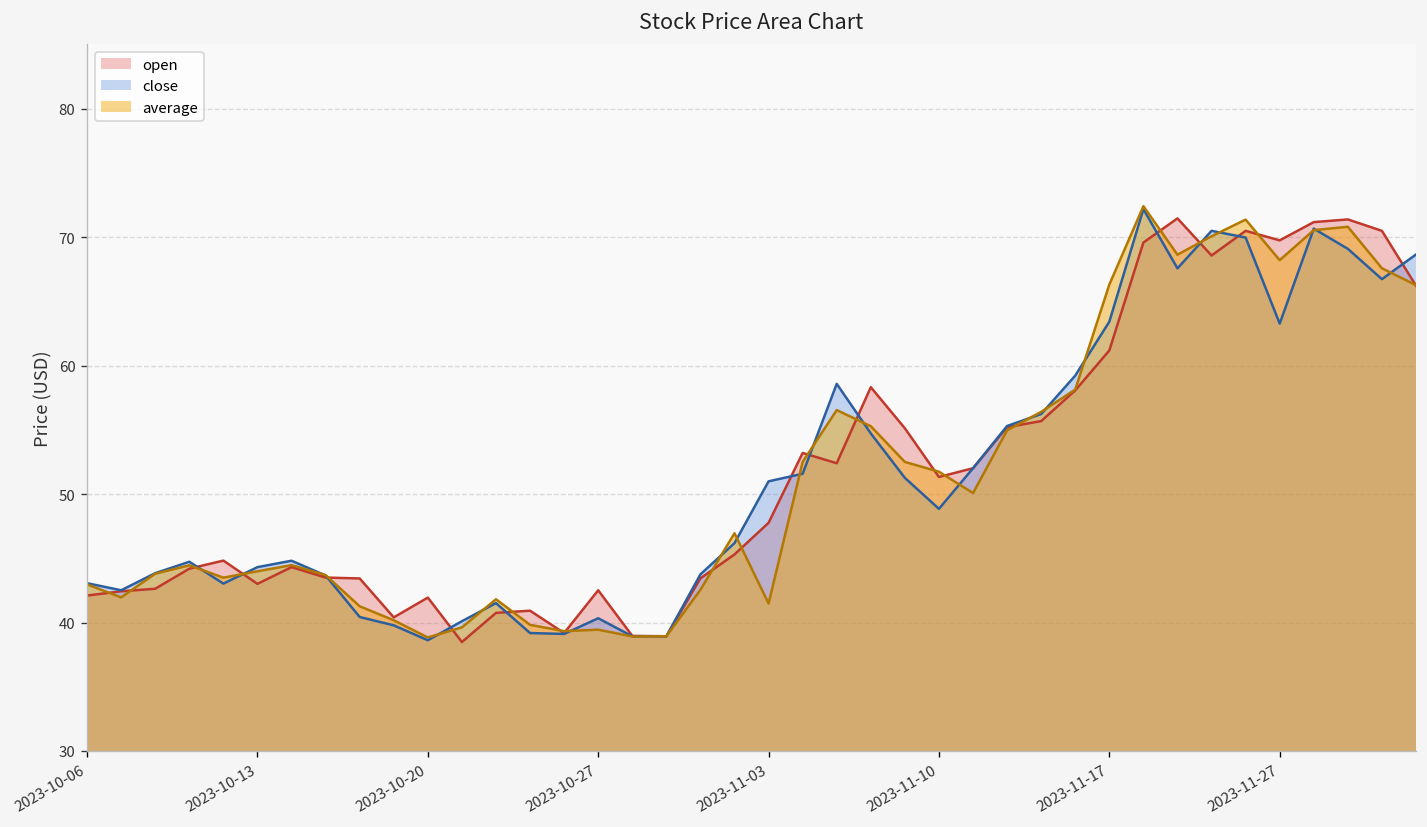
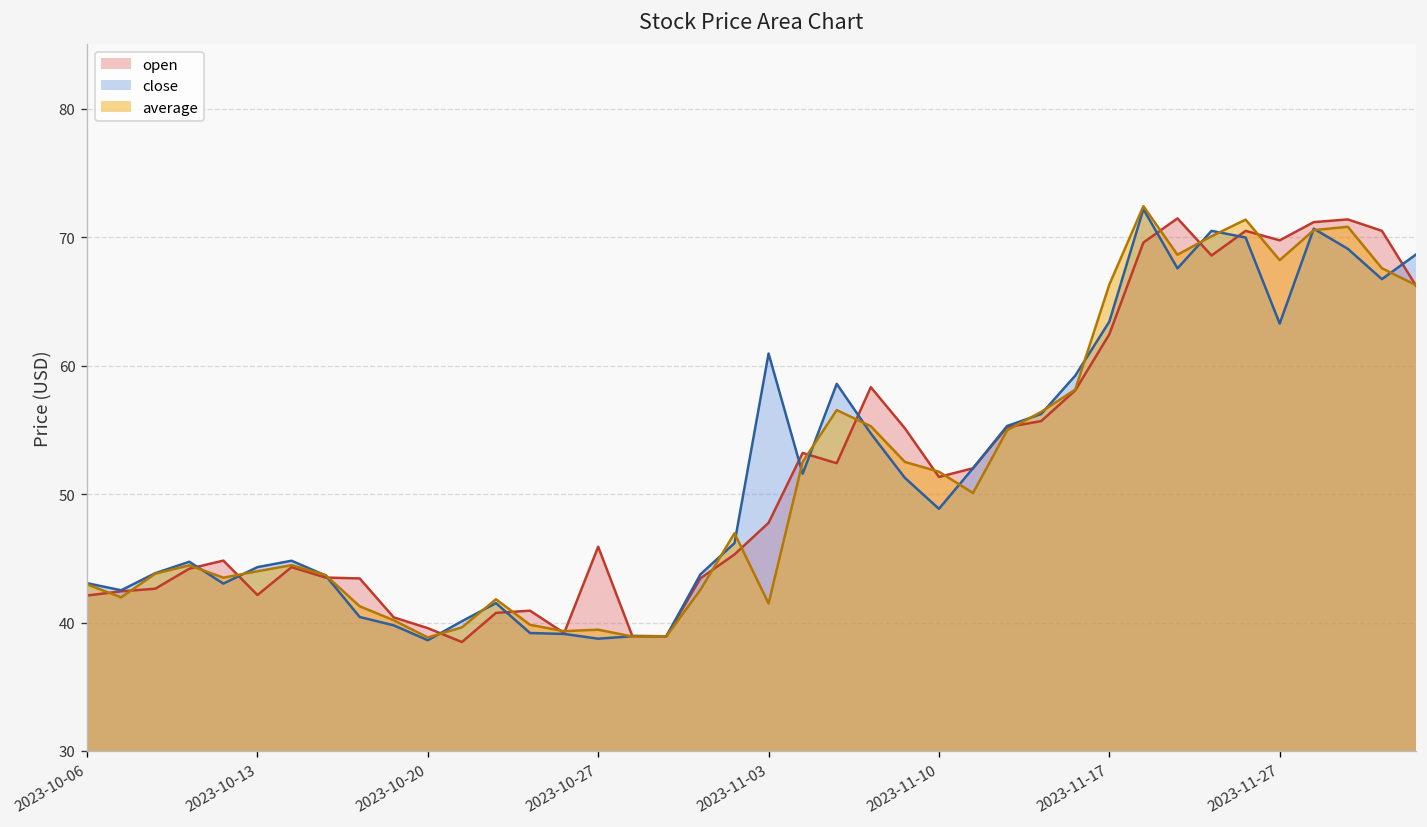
  {
    "open": {
      "2023-10-06": 42.1,
-     "2023-10-13": 43.0,
-     "2023-10-20": 41.9,
-     "2023-10-27": 42.5,
+     "2023-10-13": 42.1,
+     "2023-10-20": 39.6,
+     "2023-10-27": 45.9,
      "2023-11-03": 47.8,
      "2023-11-10": 51.3,
-     "2023-11-17": 61.2,
+     "2023-11-17": 62.4,
      "2023-11-27": 69.8
    },
    "close": {
      "2023-10-13": 44.3,
-     "2023-10-27": 40.3,
-     "2023-11-03": 51.0,
+     "2023-10-27": 38.7,
+     "2023-11-03": 60.9,
      "2023-11-10": 48.9,
      "2023-11-17": 63.4,
      "2023-11-27": 63.3
    },
    "average": {
      "2023-10-13": 44.0,
      "2023-10-27": 39.4,
      "2023-11-03": 41.5,
      "2023-11-10": 51.7,
      "2023-11-17": 66.3,
      "2023-11-27": 68.2
    }
  }
